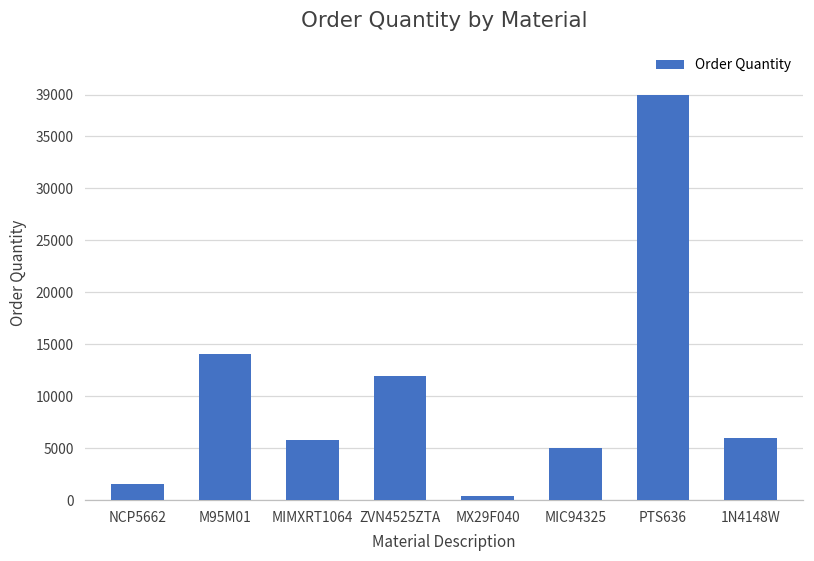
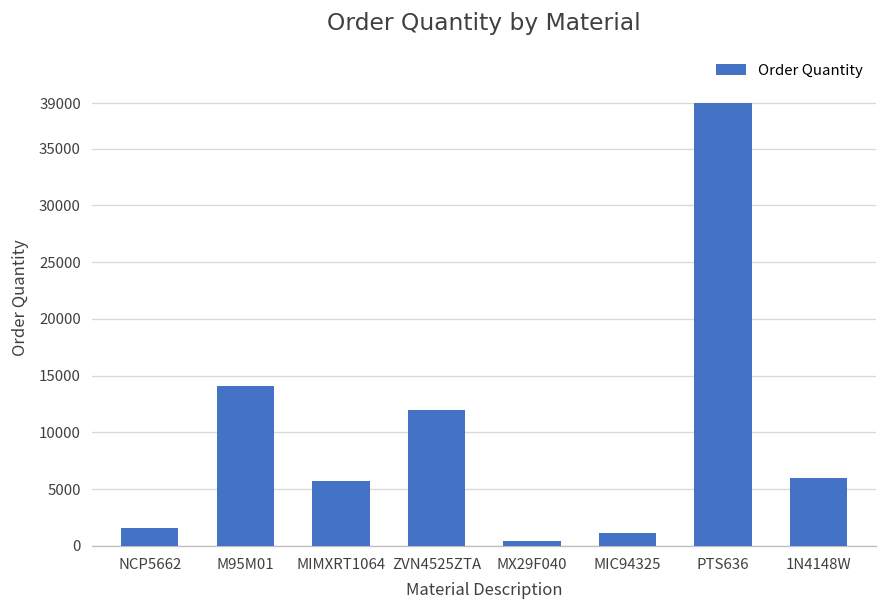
  {
    "NCP5662": 2000,
    "M95M01": 14000,
    "MIMXRT1064": 6000,
    "ZVN4525ZTA": 12000,
    "MX29F040": 0,
-   "MIC94325": 5000,
+   "MIC94325": 1000,
    "PTS636": 39000,
    "1N4148W": 6000
  }
